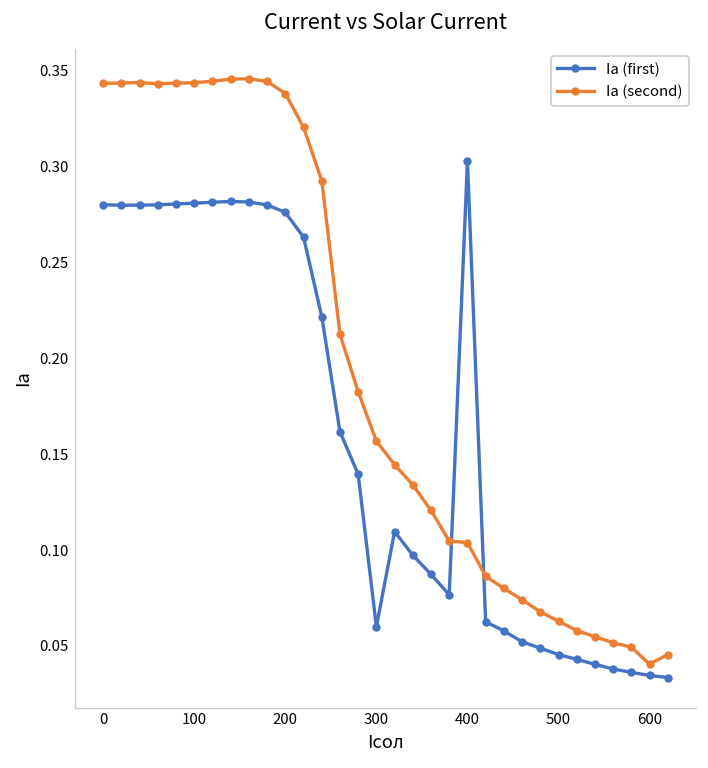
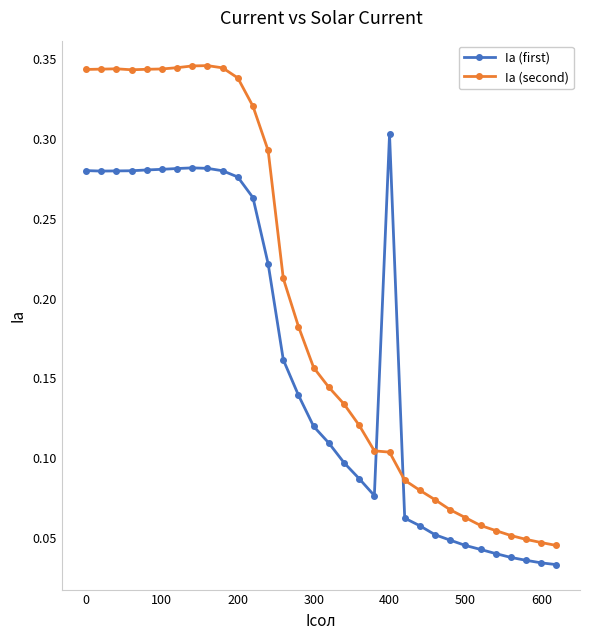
  {
    "Ia (first)": {
      "0": 0.28,
      "100": 0.28,
      "200": 0.276,
-     "300": 0.06,
+     "300": 0.12,
      "400": 0.303,
      "500": 0.046,
      "600": 0.035
    },
    "Ia (second)": {
      "0": 0.343,
      "100": 0.344,
      "200": 0.338,
      "300": 0.157,
      "400": 0.104,
      "500": 0.063,
-     "600": 0.041
+     "600": 0.047
    }
  }
